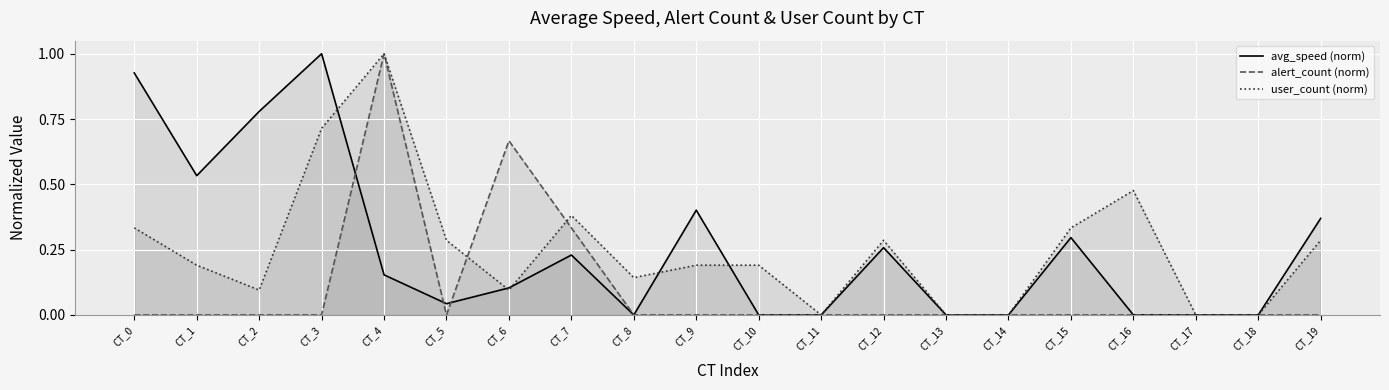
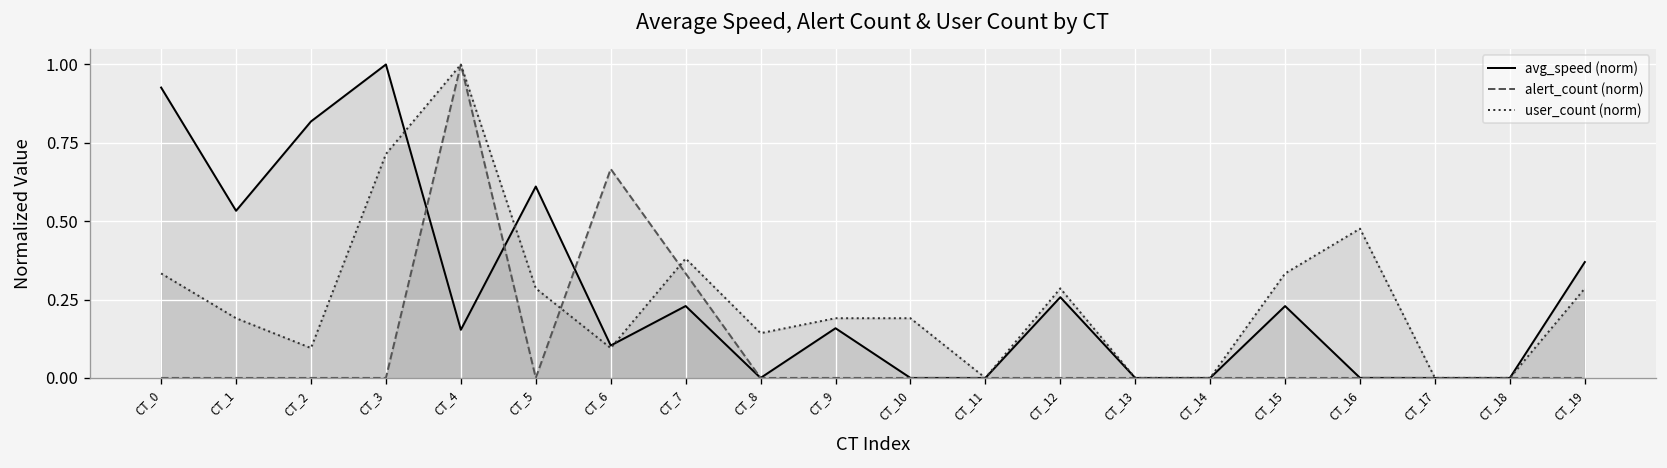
  {
    "avg_speed (norm)": {
      "CT_0": 0.93,
      "CT_1": 0.53,
-     "CT_2": 0.78,
+     "CT_2": 0.82,
      "CT_3": 1.00,
      "CT_4": 0.15,
-     "CT_5": 0.04,
+     "CT_5": 0.61,
      "CT_7": 0.23,
-     "CT_9": 0.40,
+     "CT_9": 0.16,
      "CT_12": 0.26,
-     "CT_15": 0.30,
+     "CT_15": 0.23,
      "CT_19": 0.37
    }
  }
